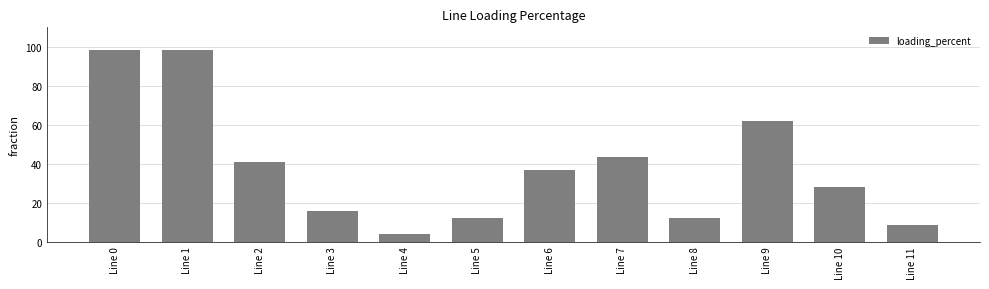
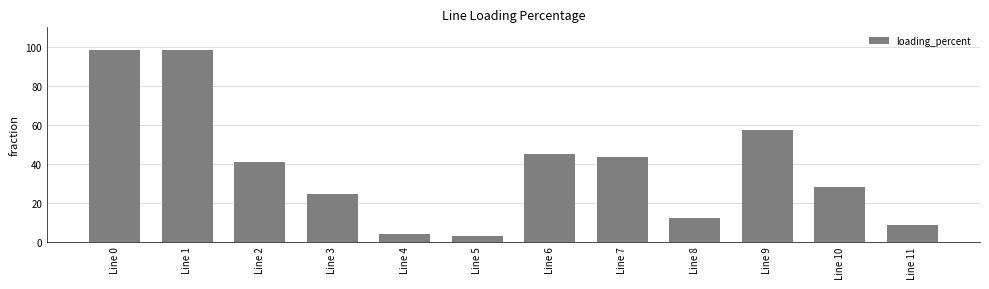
  {
    "Line 0": 99,
    "Line 1": 99,
    "Line 2": 41,
-   "Line 3": 16,
+   "Line 3": 25,
    "Line 4": 4,
-   "Line 5": 12,
-   "Line 6": 37,
+   "Line 5": 3,
+   "Line 6": 45,
    "Line 7": 44,
    "Line 8": 12,
-   "Line 9": 62,
+   "Line 9": 57,
    "Line 10": 28,
    "Line 11": 9
  }
